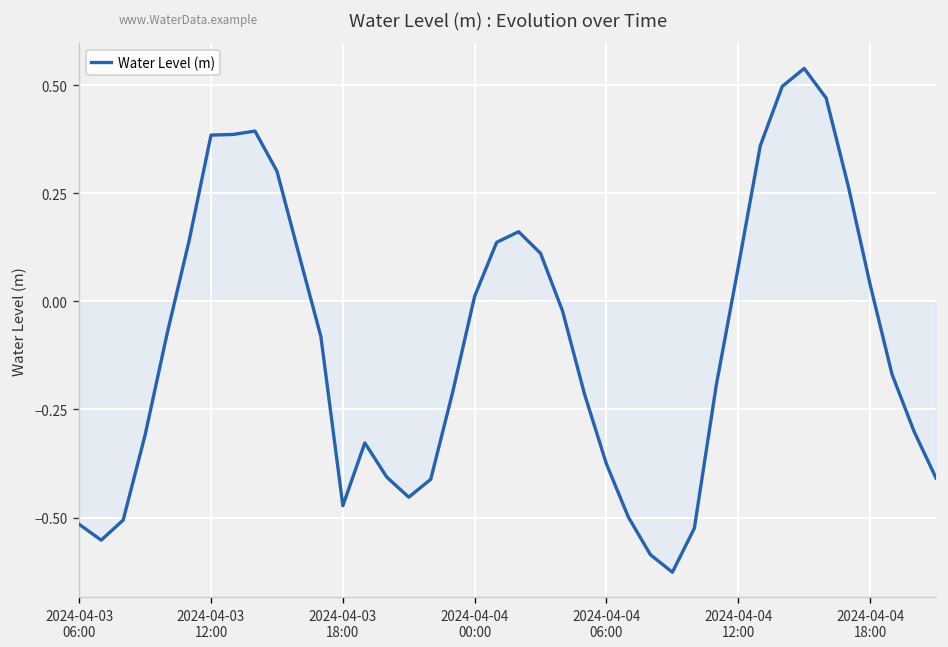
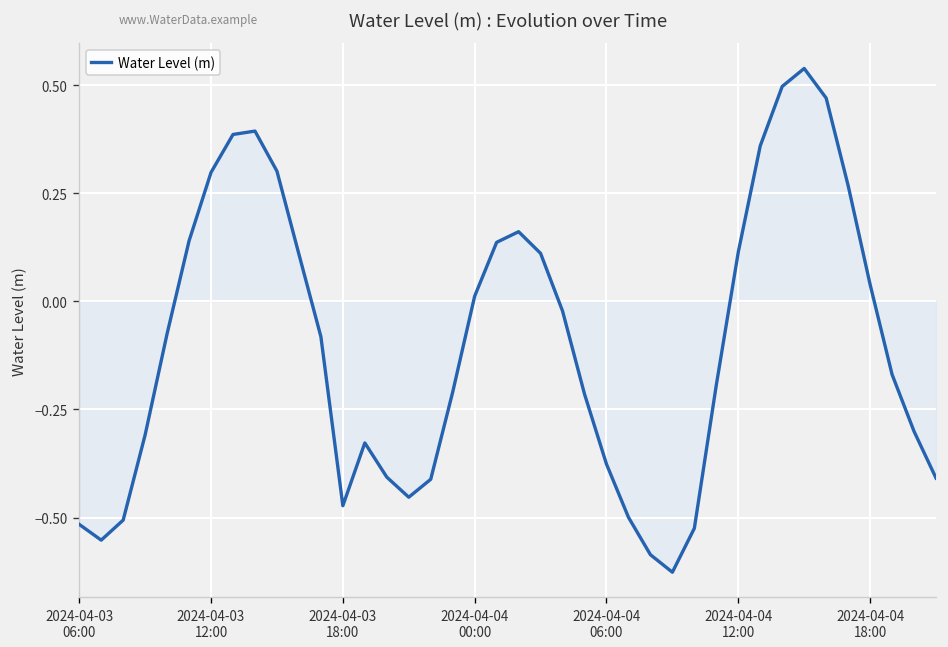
  {
    "Water Level (m)": {
      "2024-04-03 06:00": -0.52,
-     "2024-04-03 12:00": 0.38,
+     "2024-04-03 12:00": 0.30,
      "2024-04-03 18:00": -0.47,
      "2024-04-04 06:00": -0.38,
-     "2024-04-04 12:00": 0.08
+     "2024-04-04 12:00": 0.11
    }
  }
